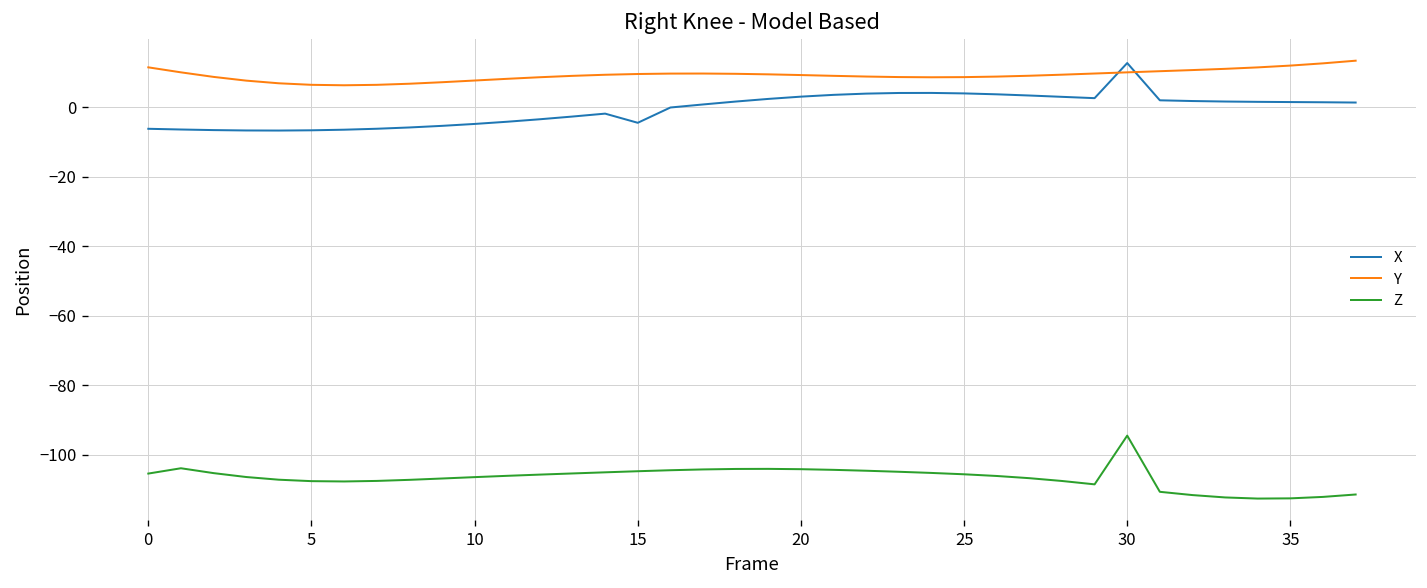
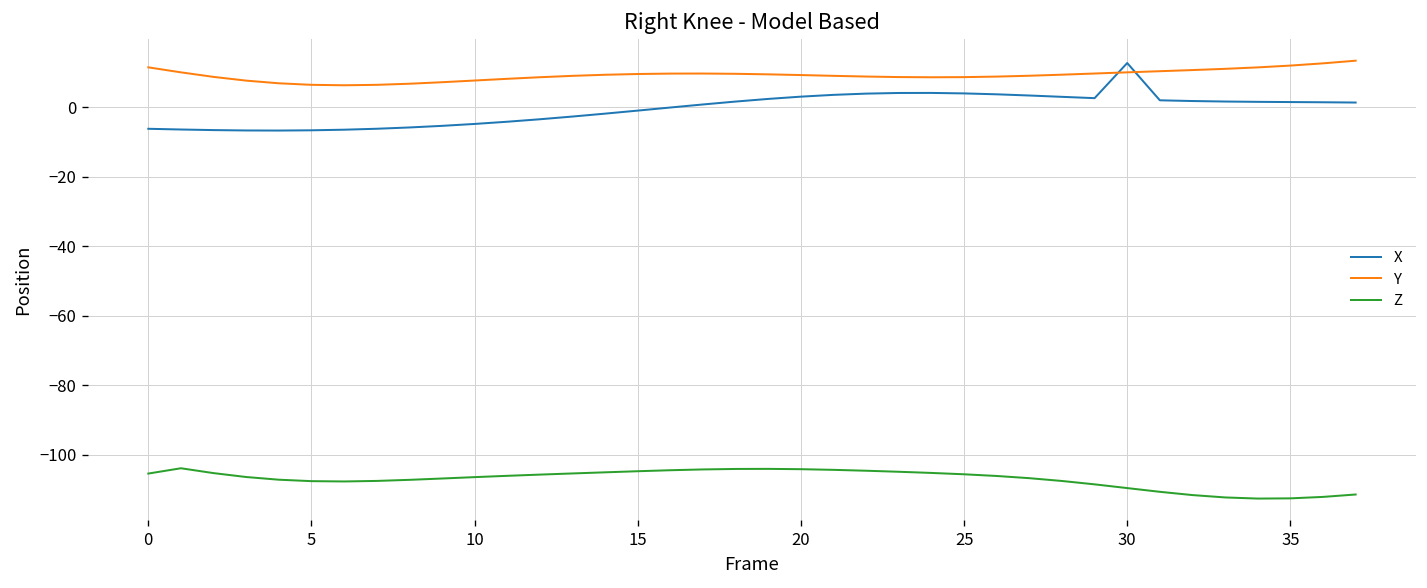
  {
    "X": {
      "0": -6,
      "5": -7,
      "10": -5,
-     "15": -5,
+     "15": -1,
      "20": 3,
      "25": 4,
      "30": 13,
      "35": 1
    },
    "Y": {
      "0": 11,
      "5": 6,
      "10": 8,
      "15": 10,
      "20": 9,
      "25": 9,
      "30": 10,
      "35": 12
    },
    "Z": {
      "0": -105,
      "5": -108,
      "10": -106,
      "15": -105,
      "20": -104,
      "25": -106,
-     "30": -94,
+     "30": -110,
      "35": -113
    }
  }
